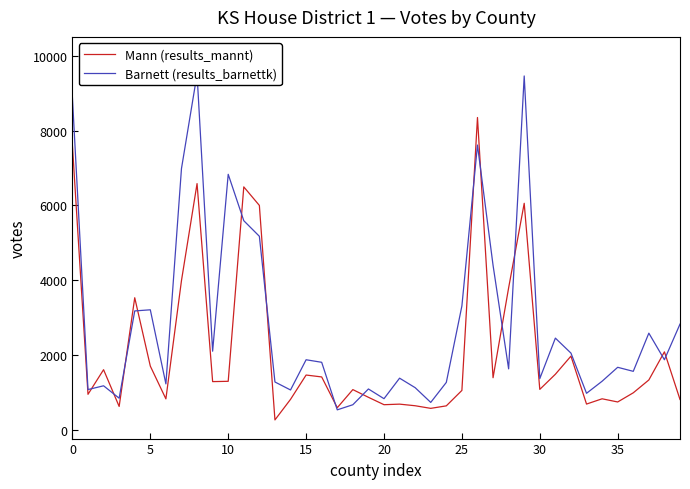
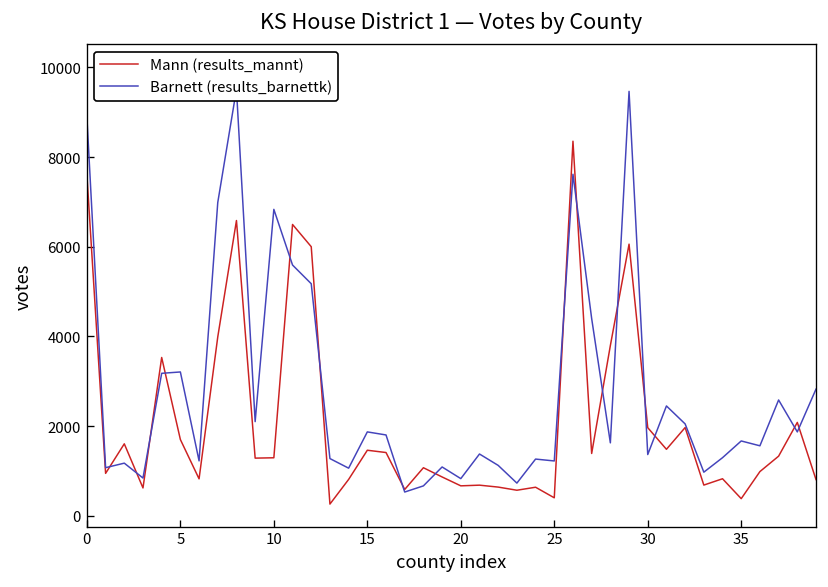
  {
    "Mann (results_mannt)": {
      "0": 7600,
      "5": 1700,
      "10": 1300,
      "15": 1500,
      "20": 700,
-     "25": 1100,
-     "30": 1100,
-     "35": 700
+     "25": 400,
+     "30": 2000,
+     "35": 400
    },
    "Barnett (results_barnettk)": {
      "0": 8900,
      "5": 3200,
      "10": 6800,
      "15": 1900,
      "20": 800,
-     "25": 3300,
+     "25": 1200,
      "30": 1400,
      "35": 1700
    }
  }
